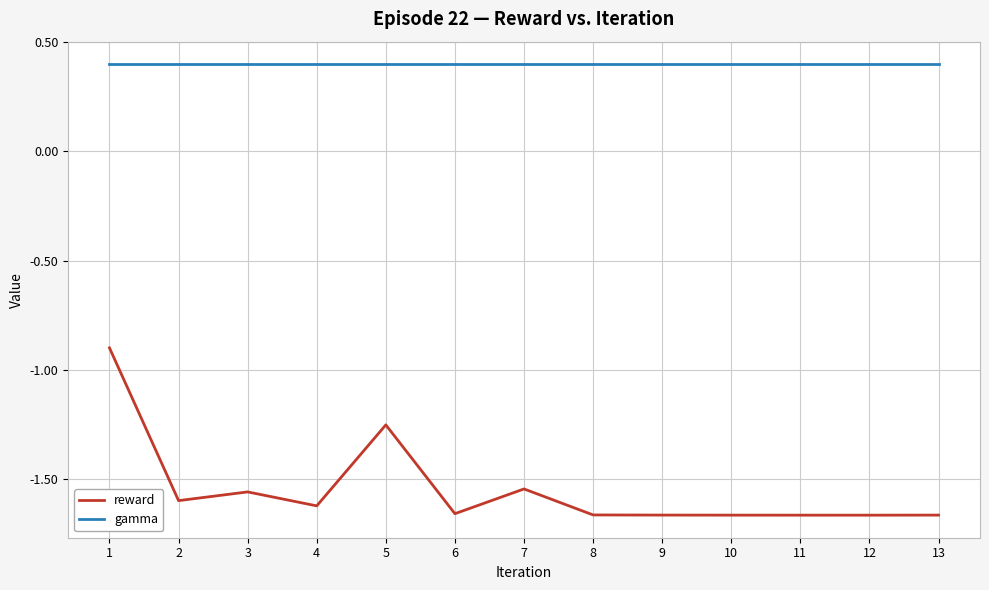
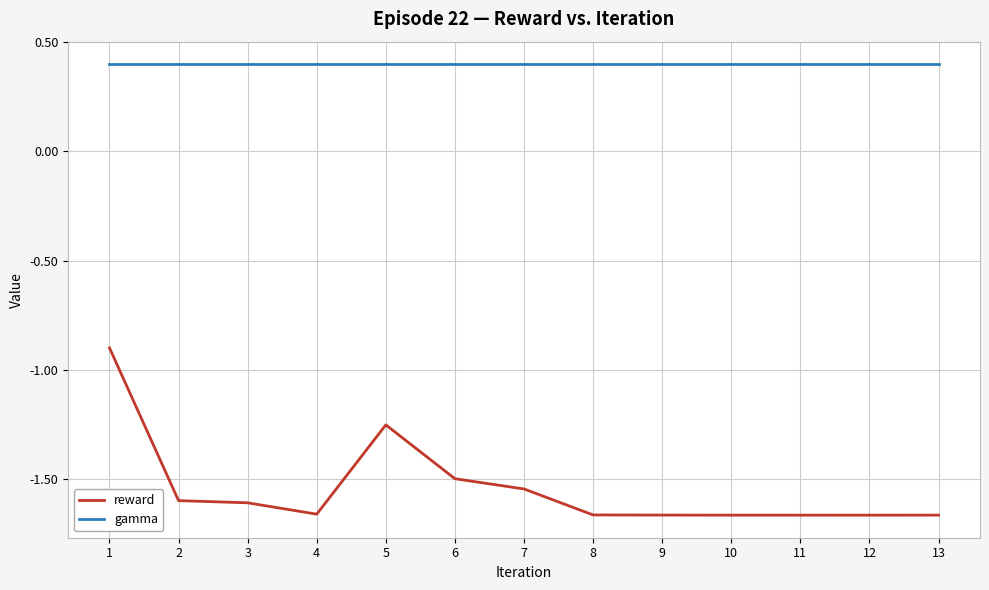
  {
    "reward": {
      "1": -0.90,
      "2": -1.60,
-     "3": -1.56,
-     "4": -1.62,
+     "3": -1.61,
+     "4": -1.66,
      "5": -1.25,
-     "6": -1.66,
+     "6": -1.50,
      "7": -1.55,
      "8": -1.67,
      "9": -1.67,
      "10": -1.67,
      "11": -1.67,
      "12": -1.67,
      "13": -1.67
    },
    "gamma": {
      "1": 0.40,
      "2": 0.40,
      "3": 0.40,
      "4": 0.40,
      "5": 0.40,
      "6": 0.40,
      "7": 0.40,
      "8": 0.40,
      "9": 0.40,
      "10": 0.40,
      "11": 0.40,
      "12": 0.40,
      "13": 0.40
    }
  }
